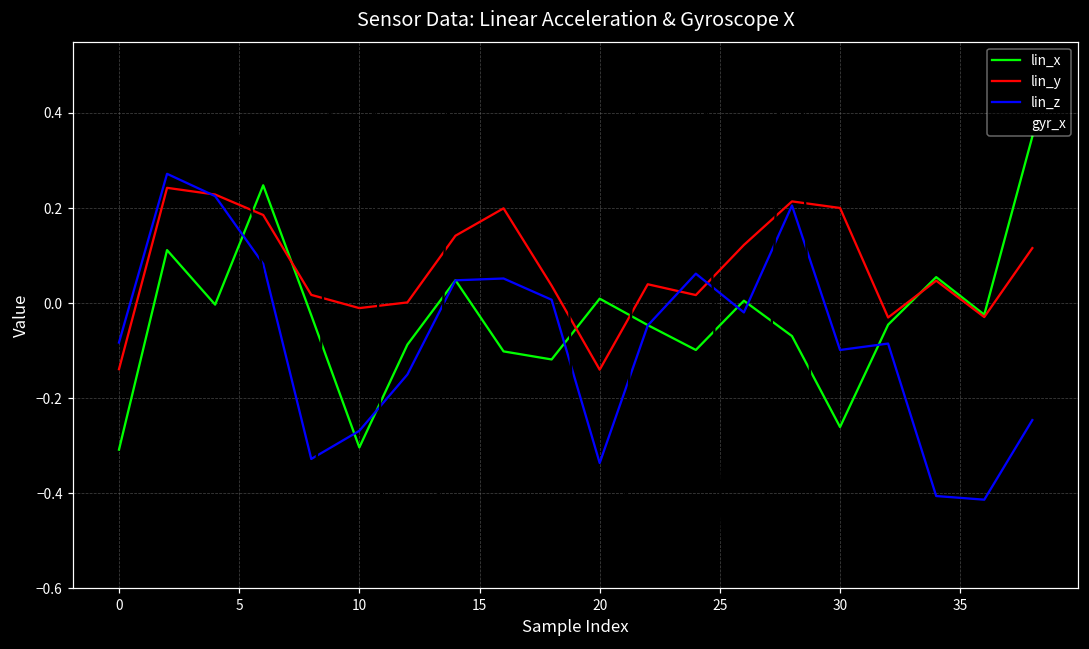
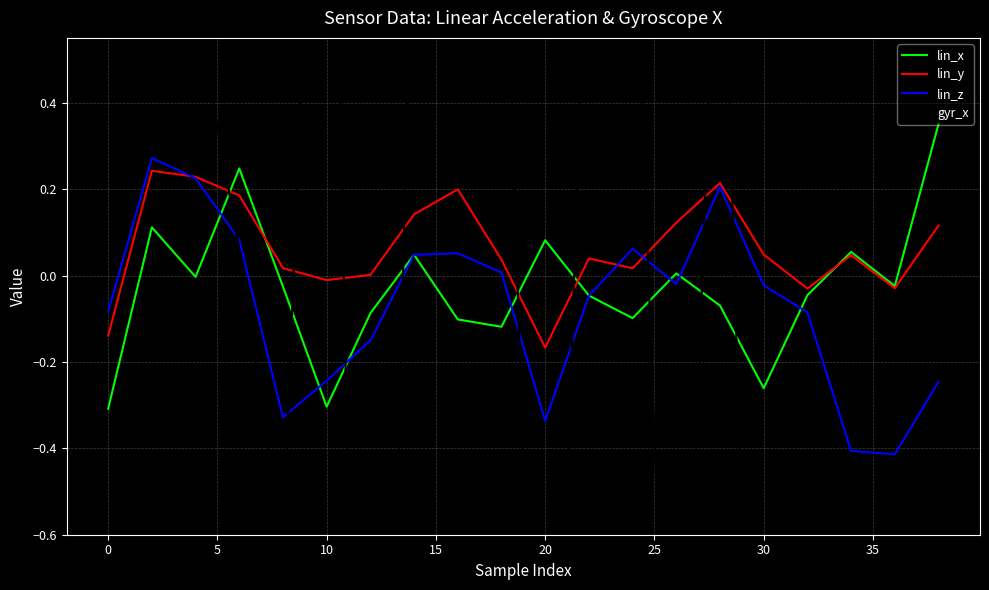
  {
    "lin_x": {
      "0": -0.31,
      "10": -0.30,
-     "20": 0.01,
+     "20": 0.08,
      "30": -0.26
    },
    "lin_y": {
      "0": -0.14,
      "10": -0.01,
-     "20": -0.14,
-     "30": 0.20
+     "20": -0.17,
+     "30": 0.05
    },
    "lin_z": {
      "0": -0.08,
-     "10": -0.27,
+     "10": -0.24,
      "20": -0.34,
-     "30": -0.10
+     "30": -0.02
    }
  }
